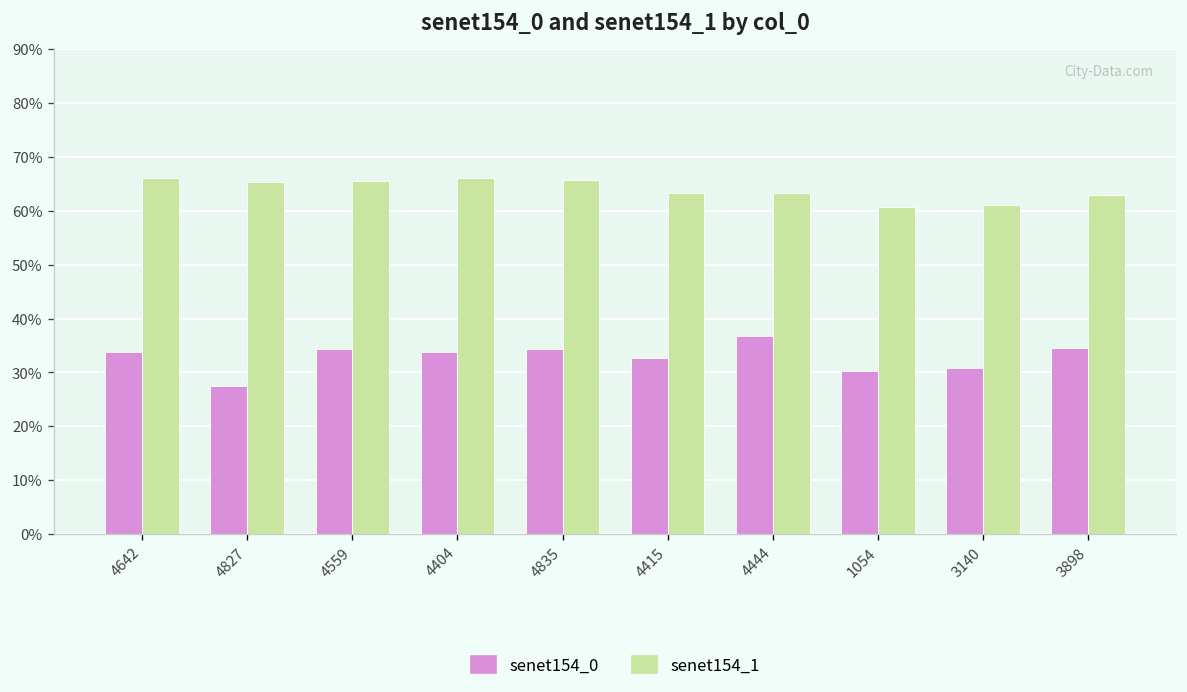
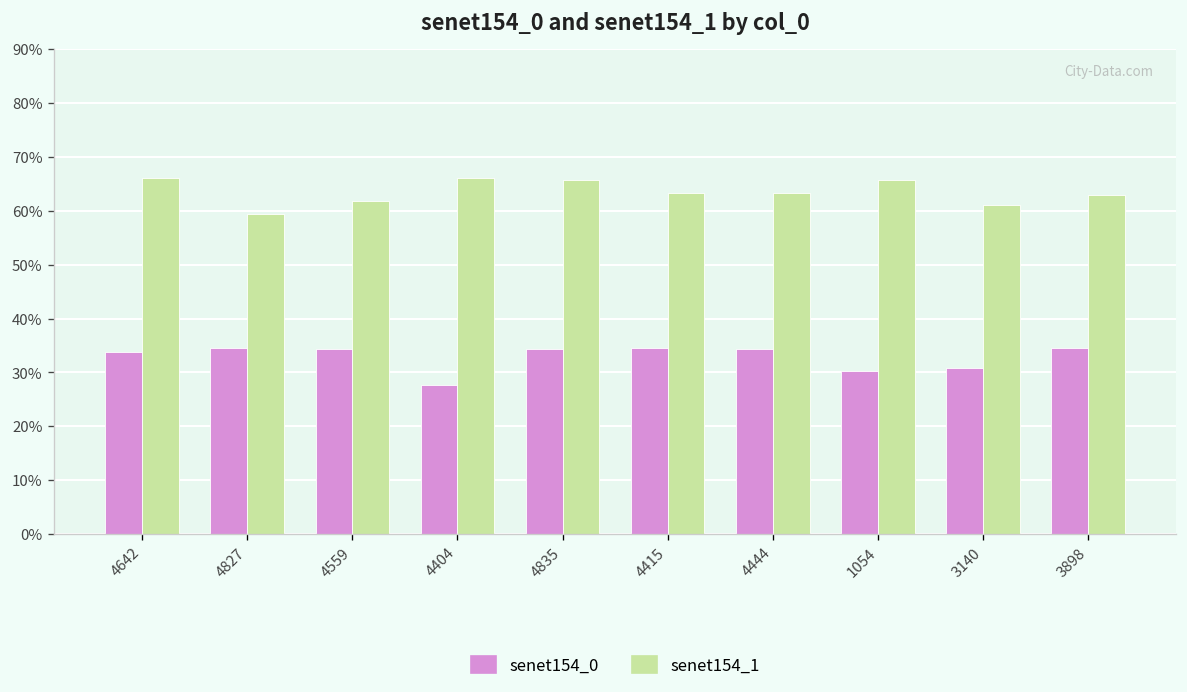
  {
    "senet154_0": {
      "4642": "34%",
-     "4827": "27%",
+     "4827": "35%",
      "4559": "34%",
-     "4404": "34%",
+     "4404": "28%",
      "4835": "34%",
-     "4415": "33%",
-     "4444": "37%",
+     "4415": "35%",
+     "4444": "34%",
      "1054": "30%",
      "3140": "31%",
      "3898": "35%"
    },
    "senet154_1": {
      "4642": "66%",
-     "4827": "65%",
-     "4559": "66%",
+     "4827": "59%",
+     "4559": "62%",
      "4404": "66%",
      "4835": "66%",
      "4415": "63%",
      "4444": "63%",
-     "1054": "61%",
+     "1054": "66%",
      "3140": "61%",
      "3898": "63%"
    }
  }
